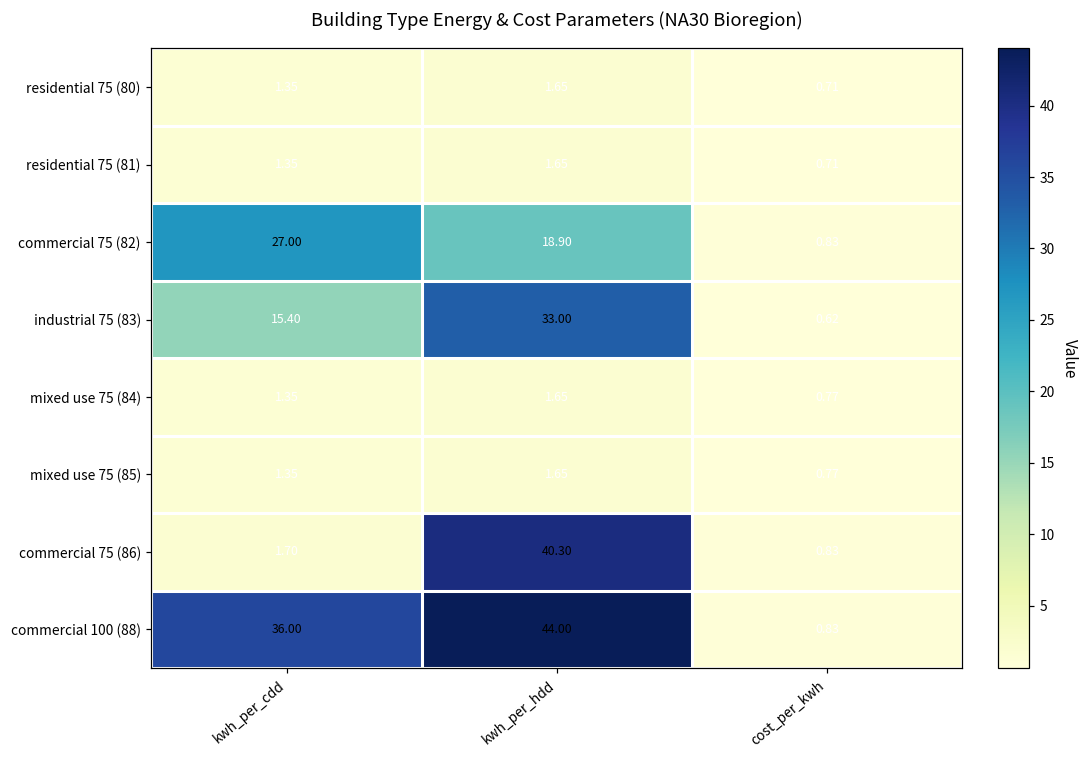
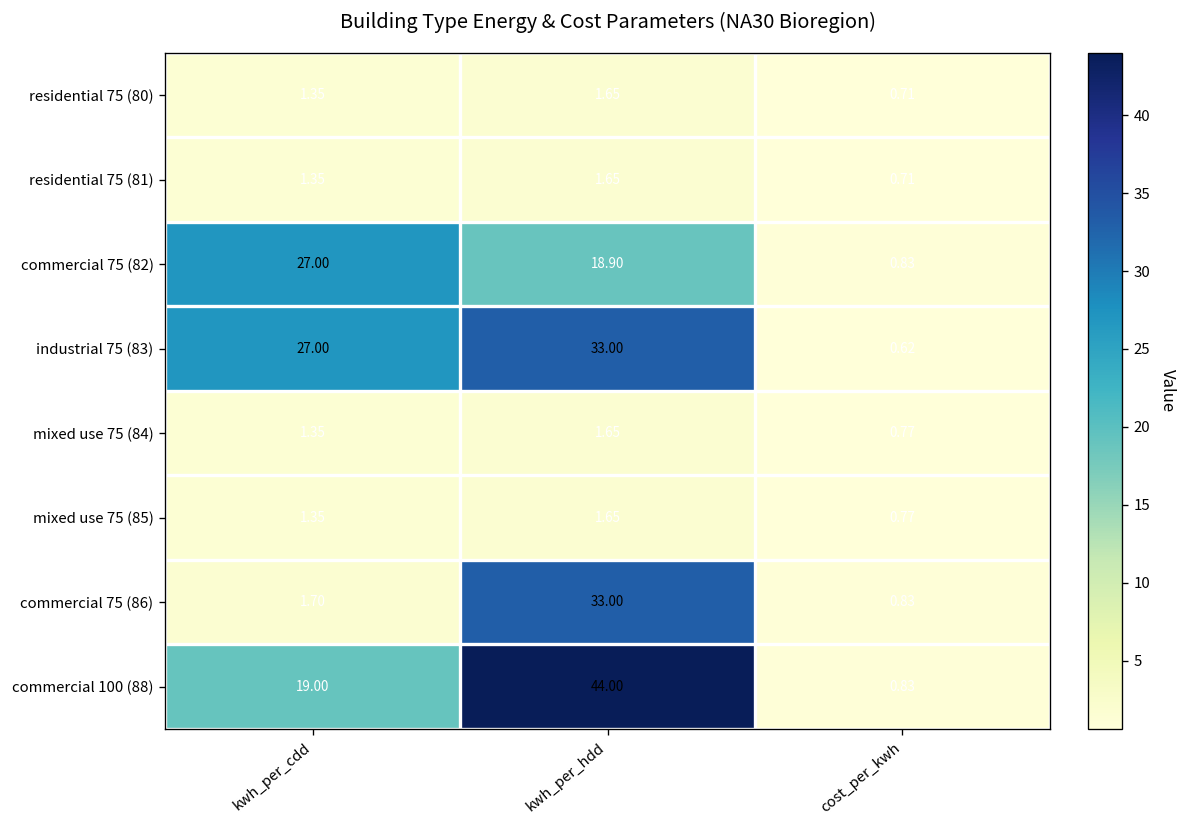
  {
    "commercial 75 (82)": {
      "kwh_per_cdd": 27.00,
      "kwh_per_hdd": 18.90
    },
    "industrial 75 (83)": {
-     "kwh_per_cdd": 15.40,
+     "kwh_per_cdd": 27.00,
      "kwh_per_hdd": 33.00
    },
    "commercial 75 (86)": {
-     "kwh_per_hdd": 40.30
+     "kwh_per_hdd": 33.00
    },
    "commercial 100 (88)": {
-     "kwh_per_cdd": 36.00,
+     "kwh_per_cdd": 19.00,
      "kwh_per_hdd": 44.00
    }
  }
